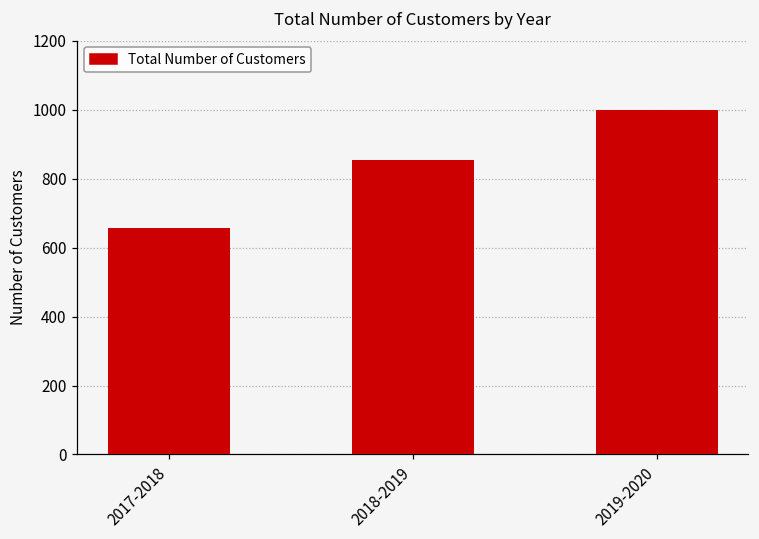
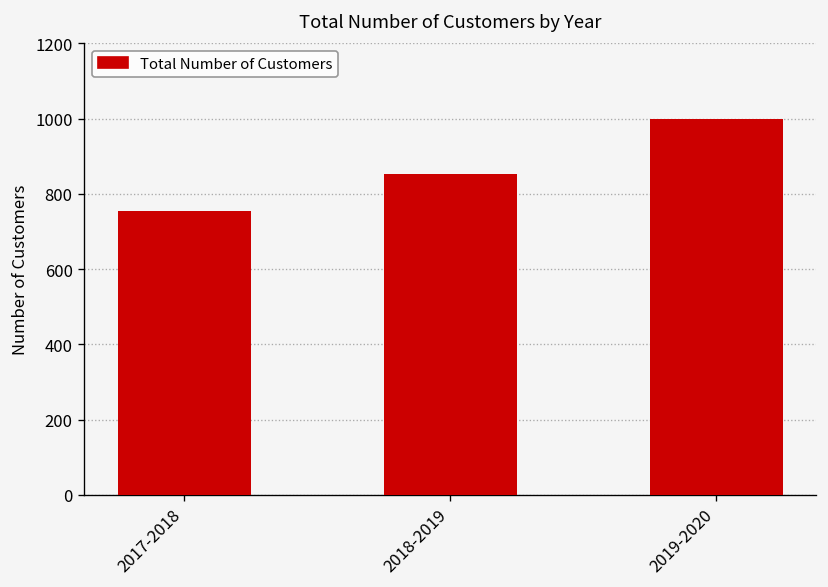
  {
-   "2017-2018": 660,
+   "2017-2018": 750,
    "2018-2019": 850,
    "2019-2020": 1000
  }
